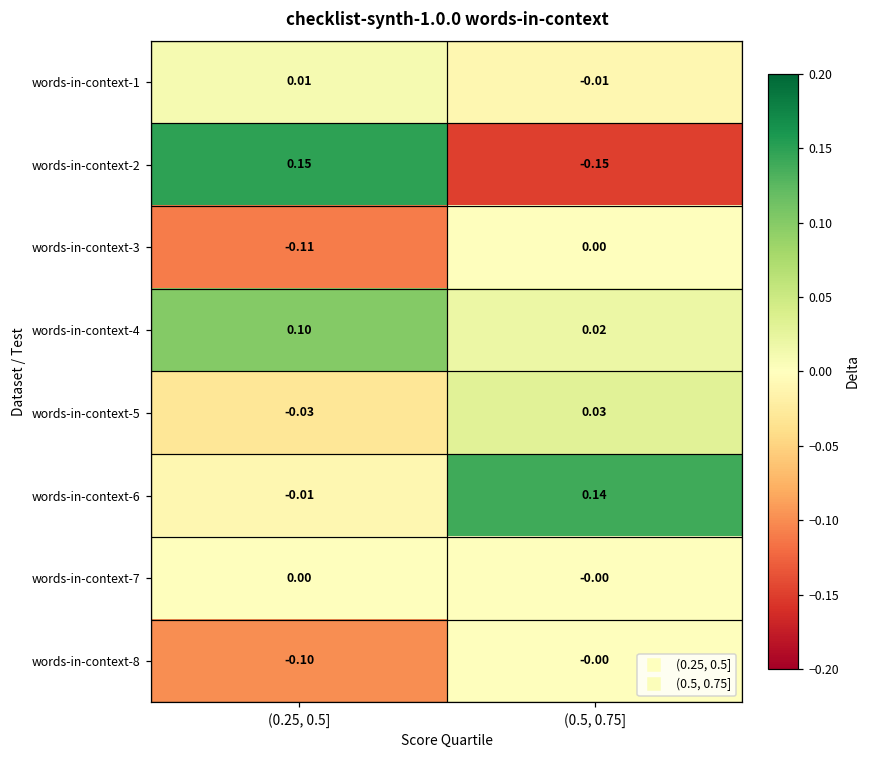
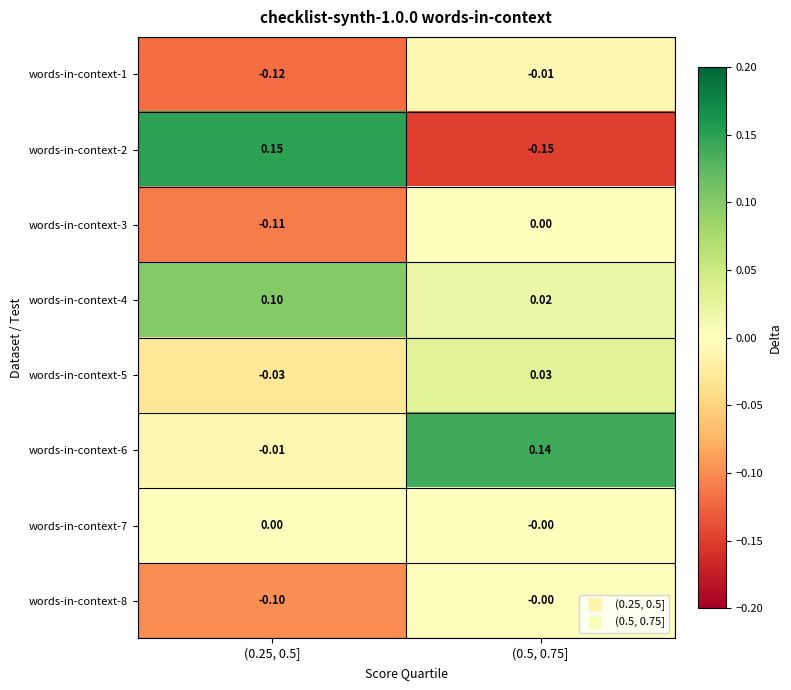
  {
    "words-in-context-1": {
-     "(0.25, 0.5]": 0.01,
+     "(0.25, 0.5]": -0.12,
      "(0.5, 0.75]": -0.01
    },
    "words-in-context-2": {
      "(0.25, 0.5]": 0.15,
      "(0.5, 0.75]": -0.15
    },
    "words-in-context-3": {
      "(0.25, 0.5]": -0.11,
      "(0.5, 0.75]": 0.00
    },
    "words-in-context-4": {
      "(0.25, 0.5]": 0.10,
      "(0.5, 0.75]": 0.02
    },
    "words-in-context-5": {
      "(0.25, 0.5]": -0.03,
      "(0.5, 0.75]": 0.03
    },
    "words-in-context-6": {
      "(0.25, 0.5]": -0.01,
      "(0.5, 0.75]": 0.14
    },
    "words-in-context-7": {
      "(0.25, 0.5]": 0.00,
      "(0.5, 0.75]": -0.00
    },
    "words-in-context-8": {
      "(0.25, 0.5]": -0.10,
      "(0.5, 0.75]": -0.00
    }
  }
